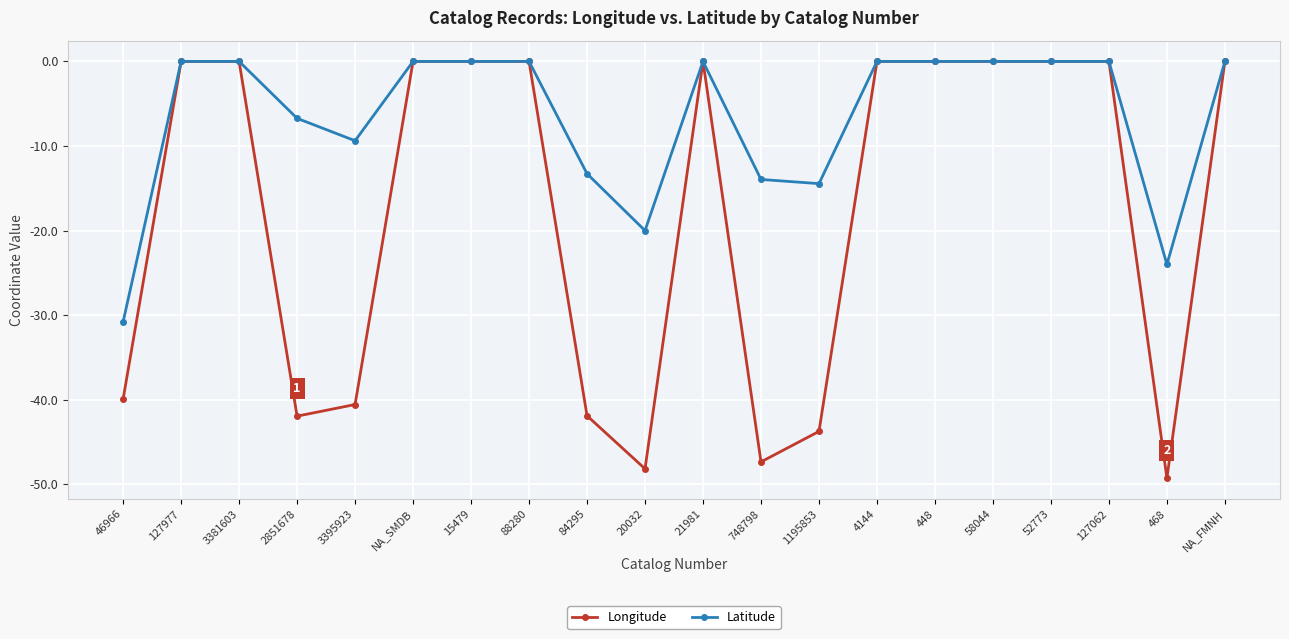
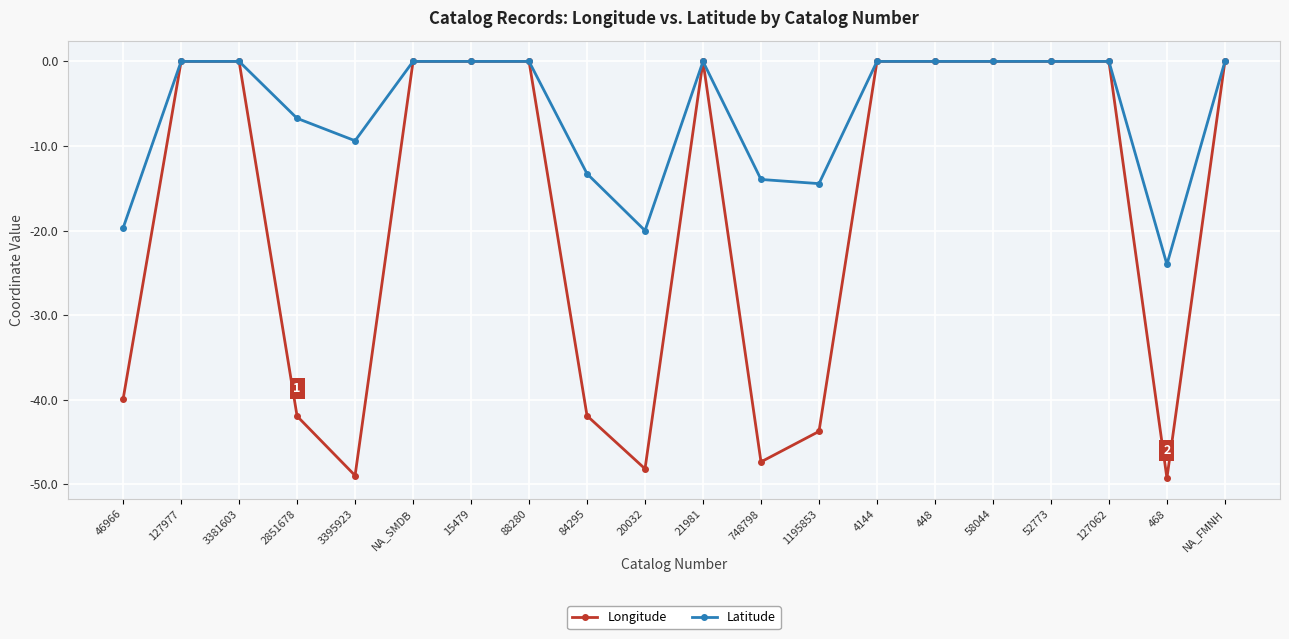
  {
    "Longitude": {
      "46966": -40,
-     "3395923": -41,
+     "3395923": -49,
      "84295": -42,
      "20032": -48,
      "748798": -47,
      "1195853": -44
    },
    "Latitude": {
-     "46966": -31,
+     "46966": -20,
      "2851678": -7,
      "3395923": -9,
      "84295": -13,
      "20032": -20,
      "748798": -14,
      "1195853": -14,
      "468": -24
    }
  }
